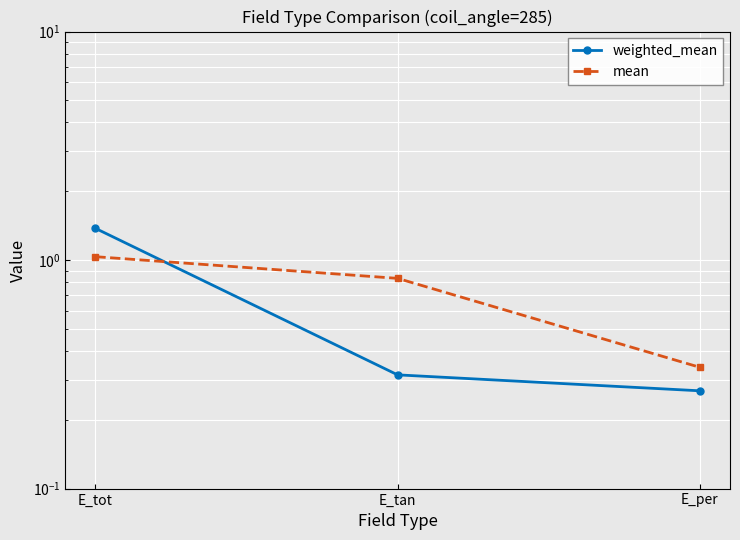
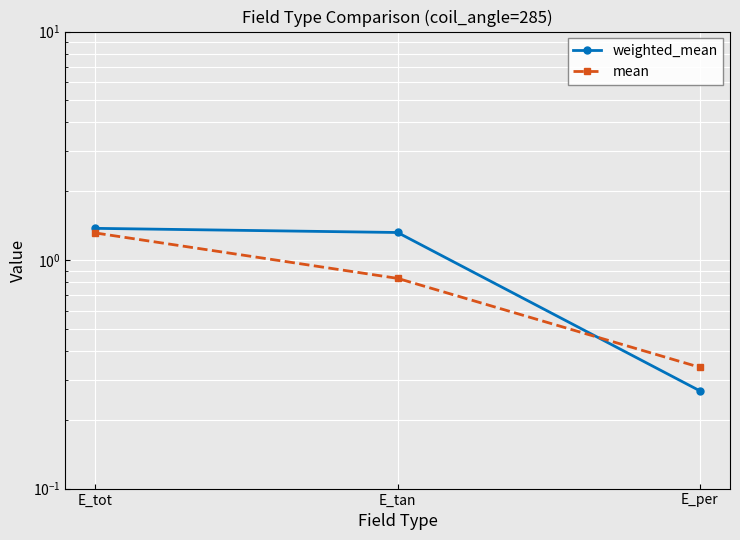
  {
    "weighted_mean": {
      "E_tot": 1.4,
-     "E_tan": 0.31,
+     "E_tan": 1.3,
      "E_per": 0.27
    },
    "mean": {
-     "E_tot": 1.0,
+     "E_tot": 1.3,
      "E_tan": 0.83,
      "E_per": 0.34
    }
  }
